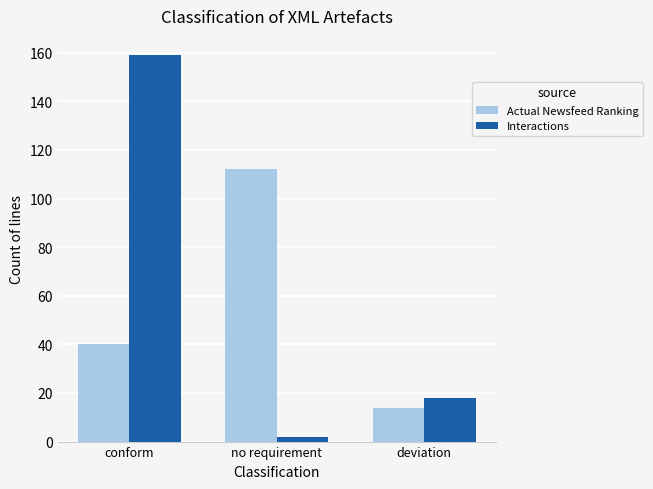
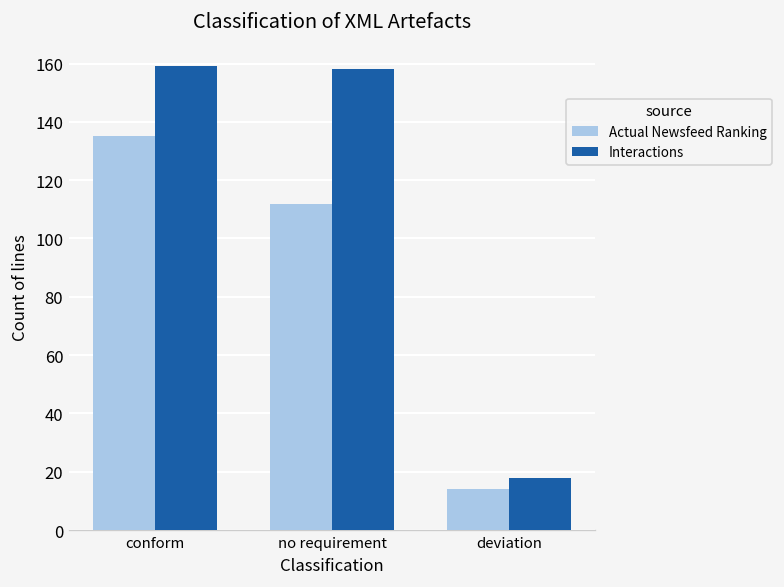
  {
    "Actual Newsfeed Ranking": {
-     "conform": 40,
+     "conform": 135,
      "no requirement": 112,
      "deviation": 14
    },
    "Interactions": {
      "conform": 159,
-     "no requirement": 2,
+     "no requirement": 158,
      "deviation": 18
    }
  }
